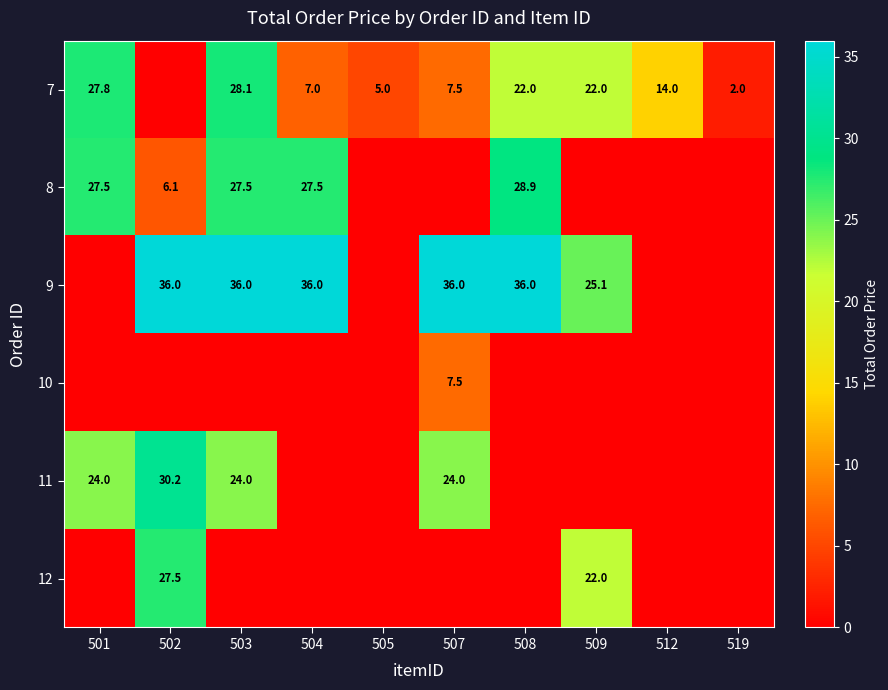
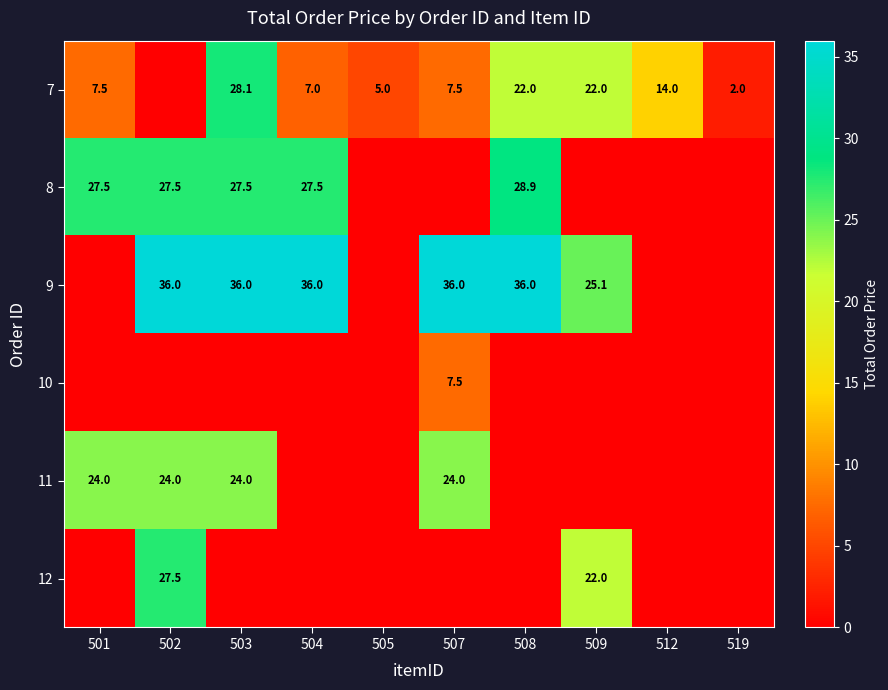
  {
    "7": {
-     "501": 27.8,
+     "501": 7.5,
      "503": 28.1,
      "504": 7.0,
      "505": 5.0,
      "507": 7.5,
      "508": 22.0,
      "509": 22.0,
      "512": 14.0,
      "519": 2.0
    },
    "8": {
      "501": 27.5,
-     "502": 6.1,
+     "502": 27.5,
      "503": 27.5,
      "504": 27.5,
      "508": 28.9
    },
    "9": {
      "502": 36.0,
      "503": 36.0,
      "504": 36.0,
      "507": 36.0,
      "508": 36.0,
      "509": 25.1
    },
    "10": {
      "507": 7.5
    },
    "11": {
      "501": 24.0,
-     "502": 30.2,
+     "502": 24.0,
      "503": 24.0,
      "507": 24.0
    },
    "12": {
      "502": 27.5,
      "509": 22.0
    }
  }
